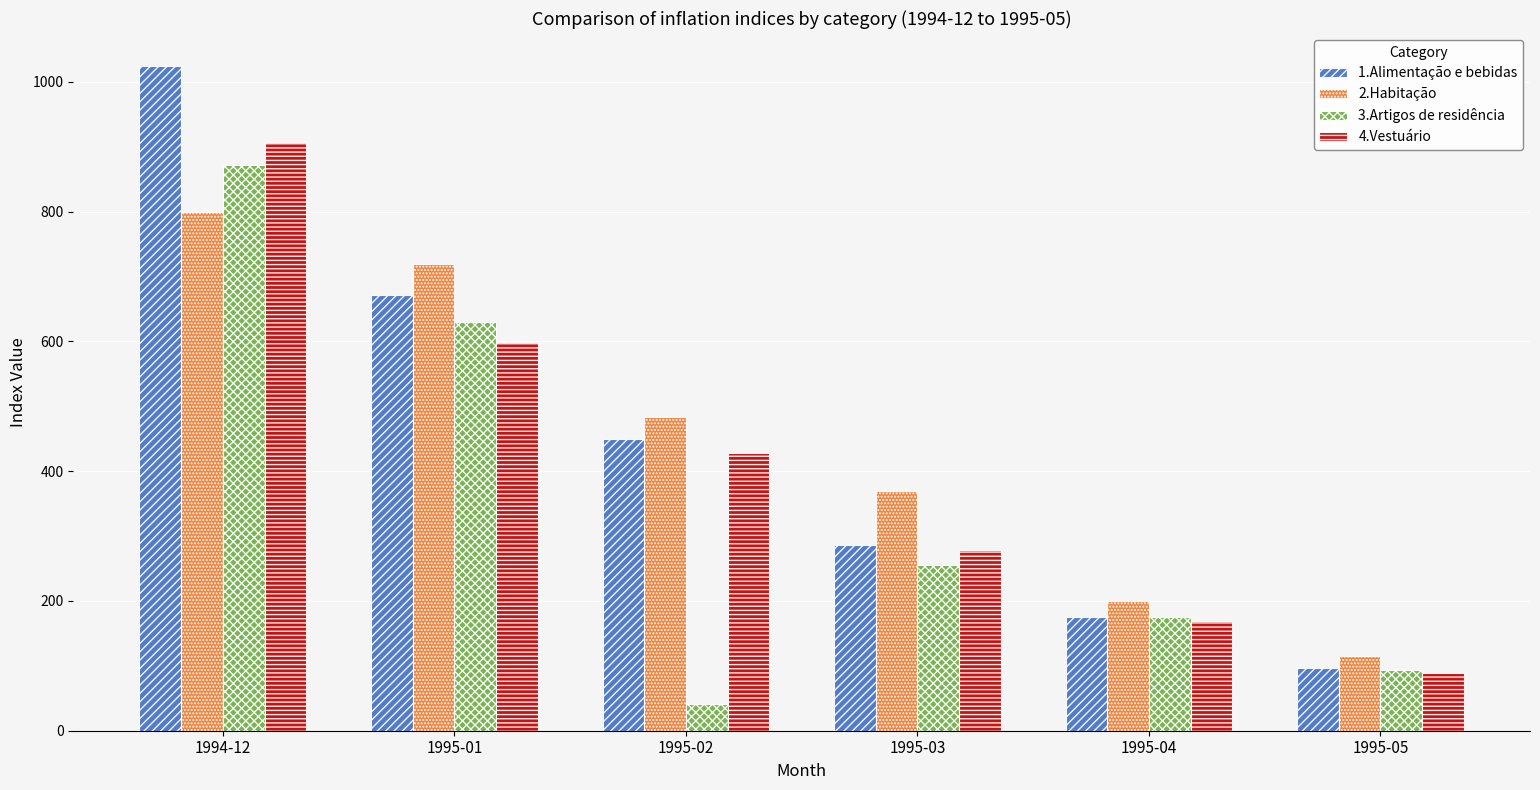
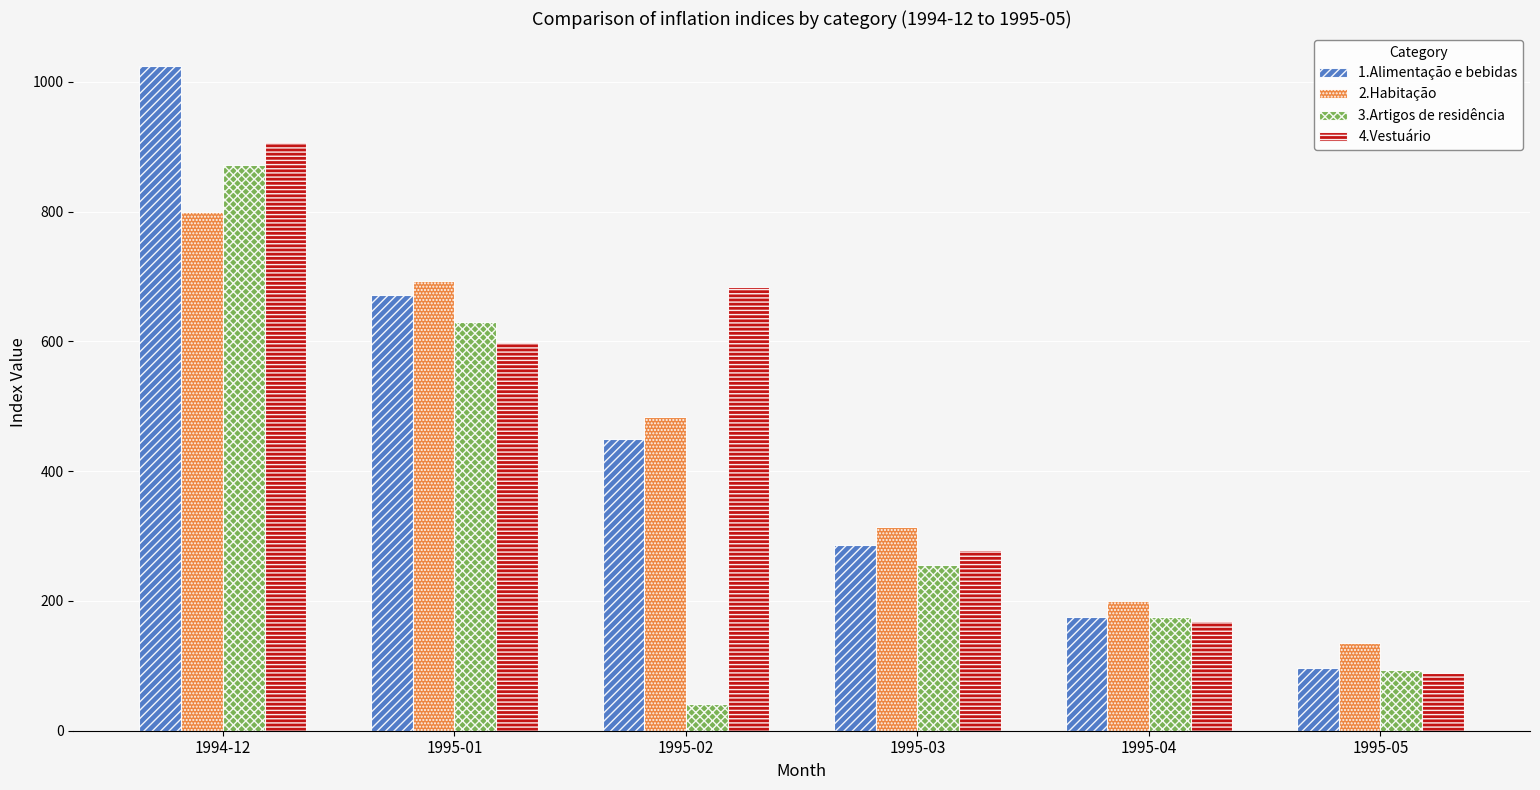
  {
    "1.Alimentação e bebidas": {
      "1994-12": 1020,
      "1995-01": 670,
      "1995-02": 450,
      "1995-03": 290,
      "1995-04": 170,
      "1995-05": 100
    },
    "2.Habitação": {
      "1994-12": 800,
-     "1995-01": 720,
+     "1995-01": 690,
      "1995-02": 480,
-     "1995-03": 370,
+     "1995-03": 310,
      "1995-04": 200,
-     "1995-05": 120
+     "1995-05": 130
    },
    "3.Artigos de residência": {
      "1994-12": 870,
      "1995-01": 630,
      "1995-02": 40,
      "1995-03": 250,
      "1995-04": 170,
      "1995-05": 90
    },
    "4.Vestuário": {
      "1994-12": 910,
      "1995-01": 600,
-     "1995-02": 430,
+     "1995-02": 680,
      "1995-03": 280,
      "1995-04": 170,
      "1995-05": 90
    }
  }
